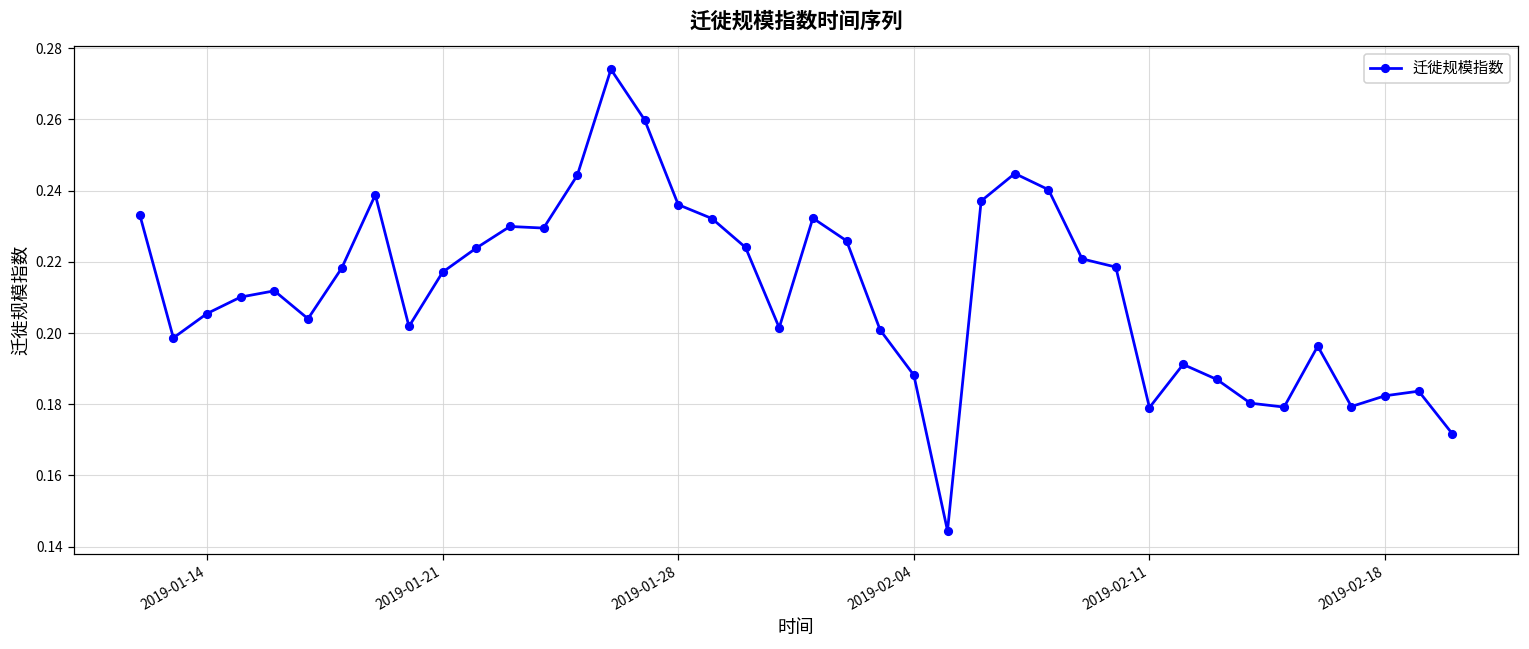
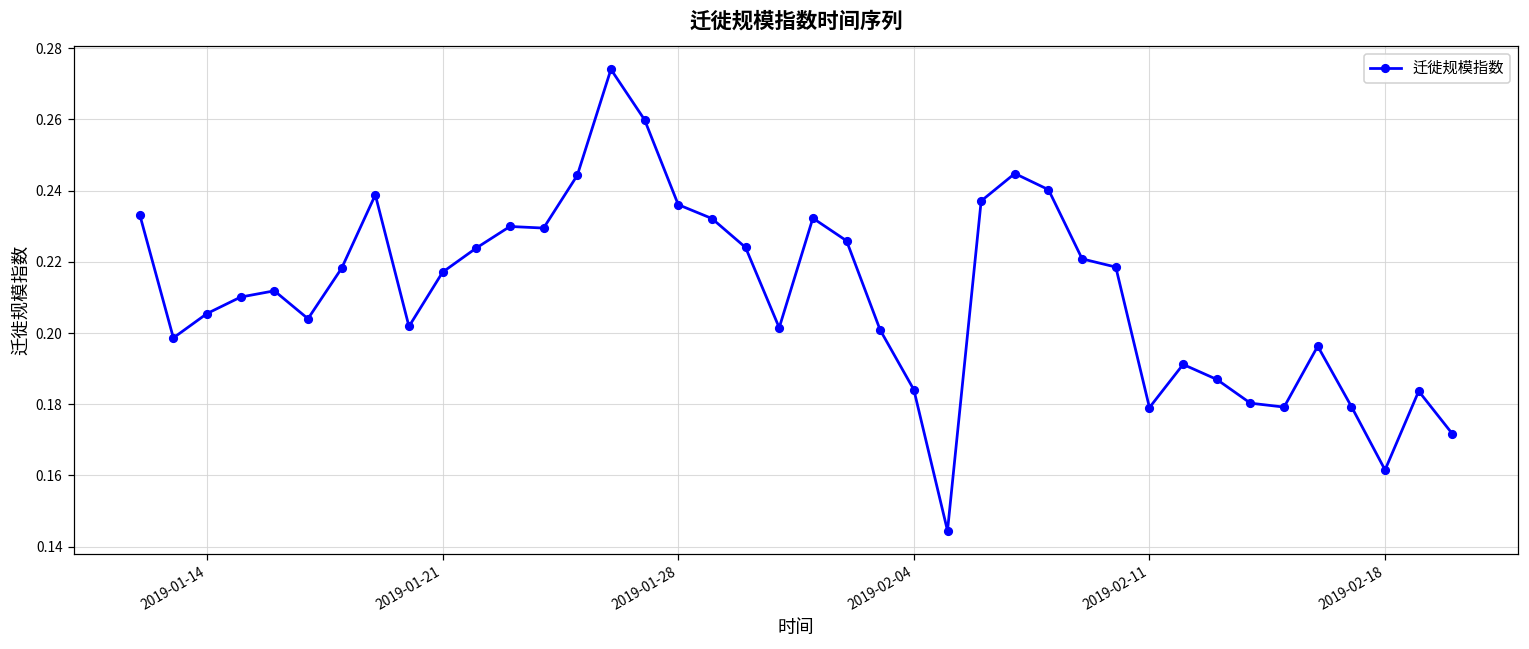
  {
    "2019-01-14": 0.205,
    "2019-01-21": 0.217,
    "2019-01-28": 0.236,
-   "2019-02-04": 0.188,
+   "2019-02-04": 0.184,
    "2019-02-11": 0.179,
-   "2019-02-18": 0.182
+   "2019-02-18": 0.162
  }
